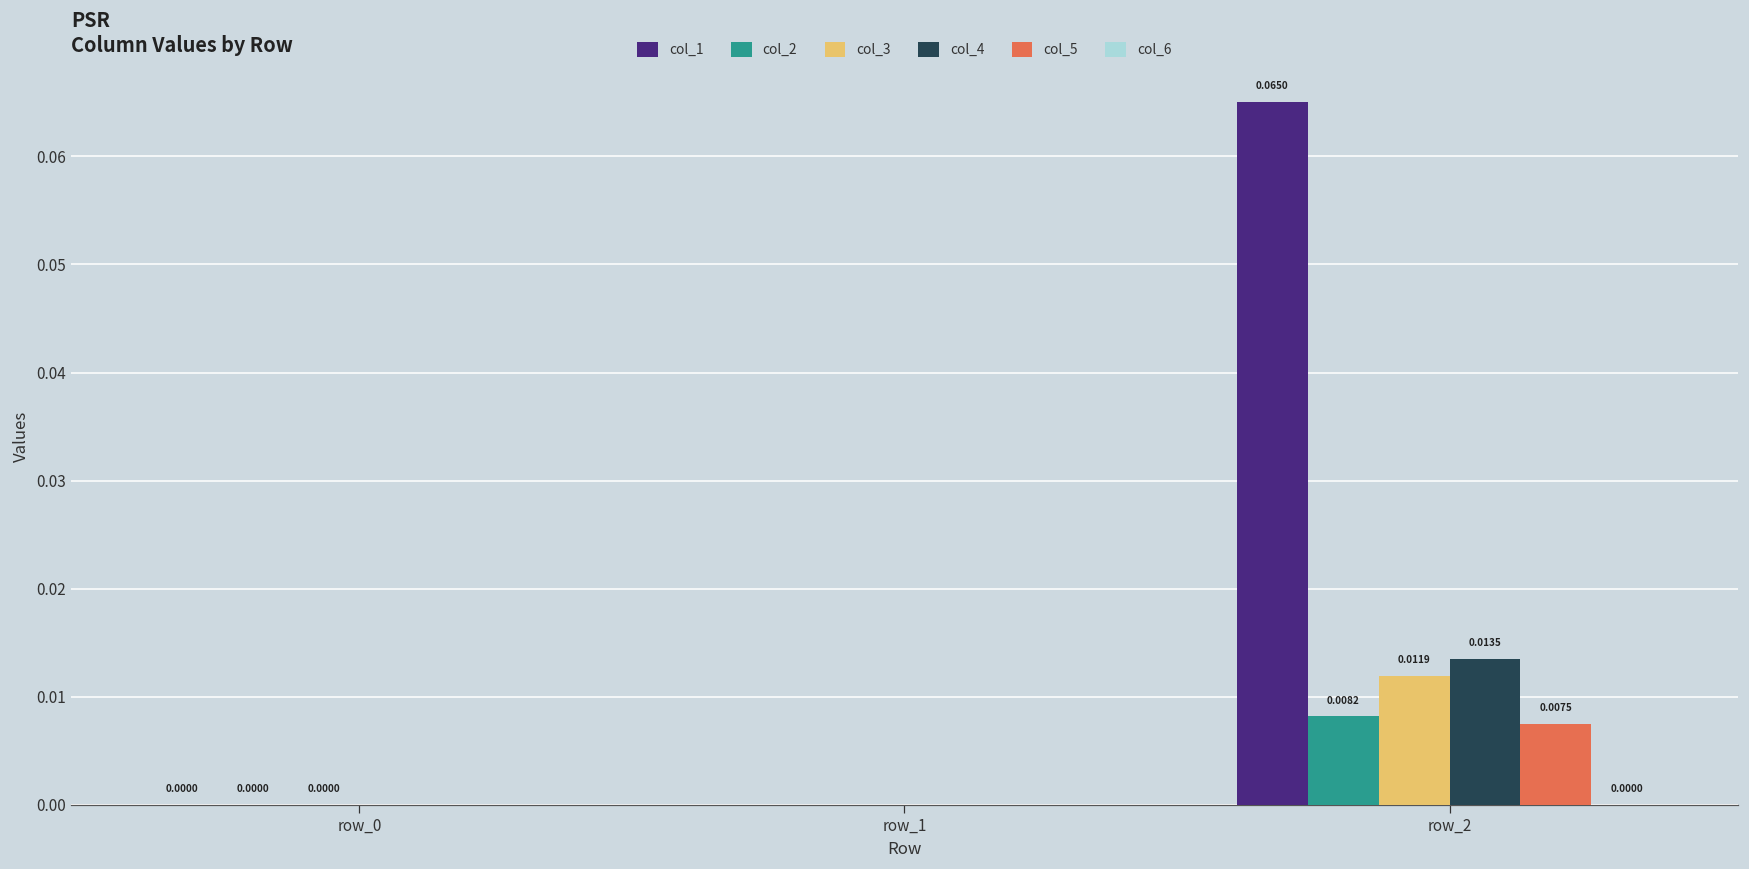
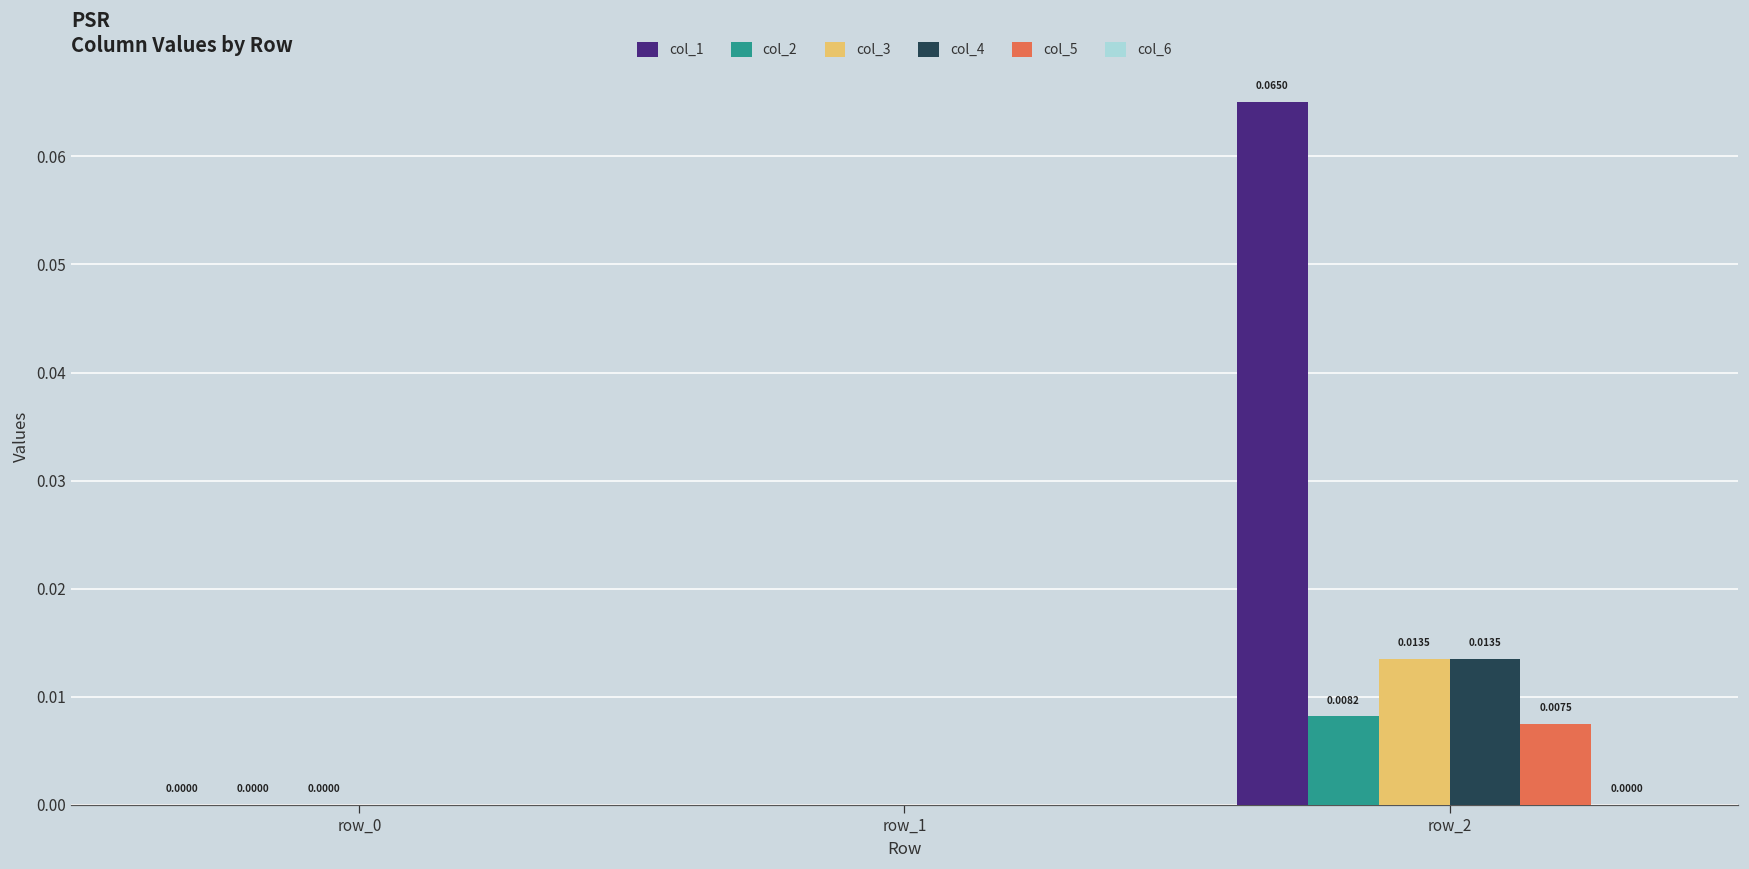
  {
    "col_1": {
      "row_0": 0.0000,
      "row_2": 0.0650
    },
    "col_2": {
      "row_0": 0.0000,
      "row_2": 0.0082
    },
    "col_3": {
      "row_0": 0.0000,
-     "row_2": 0.0119
+     "row_2": 0.0135
    },
    "col_4": {
      "row_2": 0.0135
    },
    "col_5": {
      "row_2": 0.0075
    },
    "col_6": {
      "row_2": 0.0000
    }
  }
